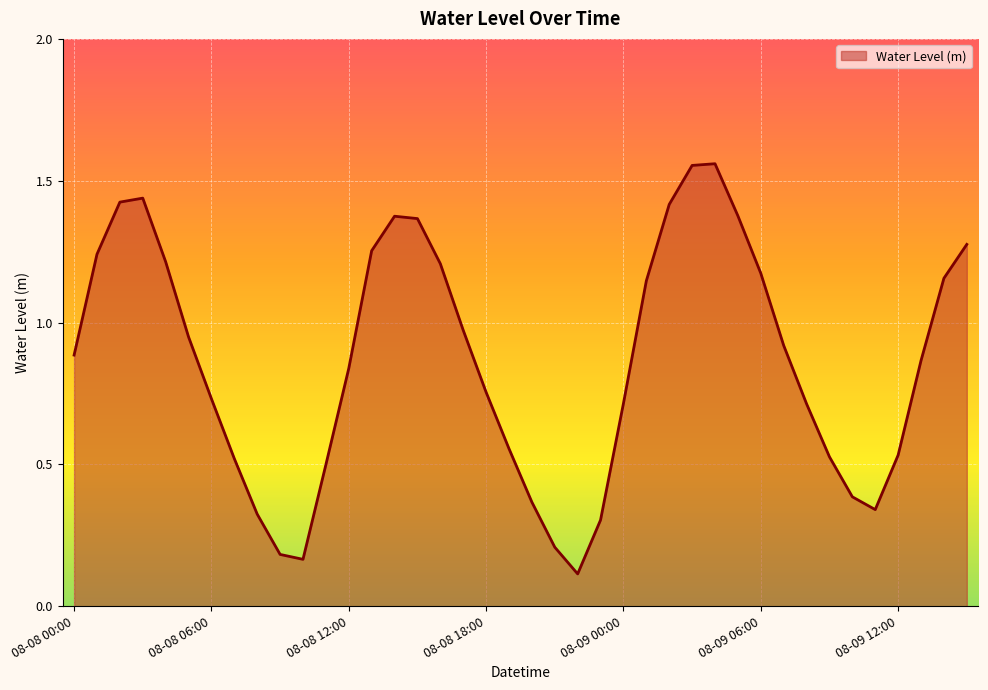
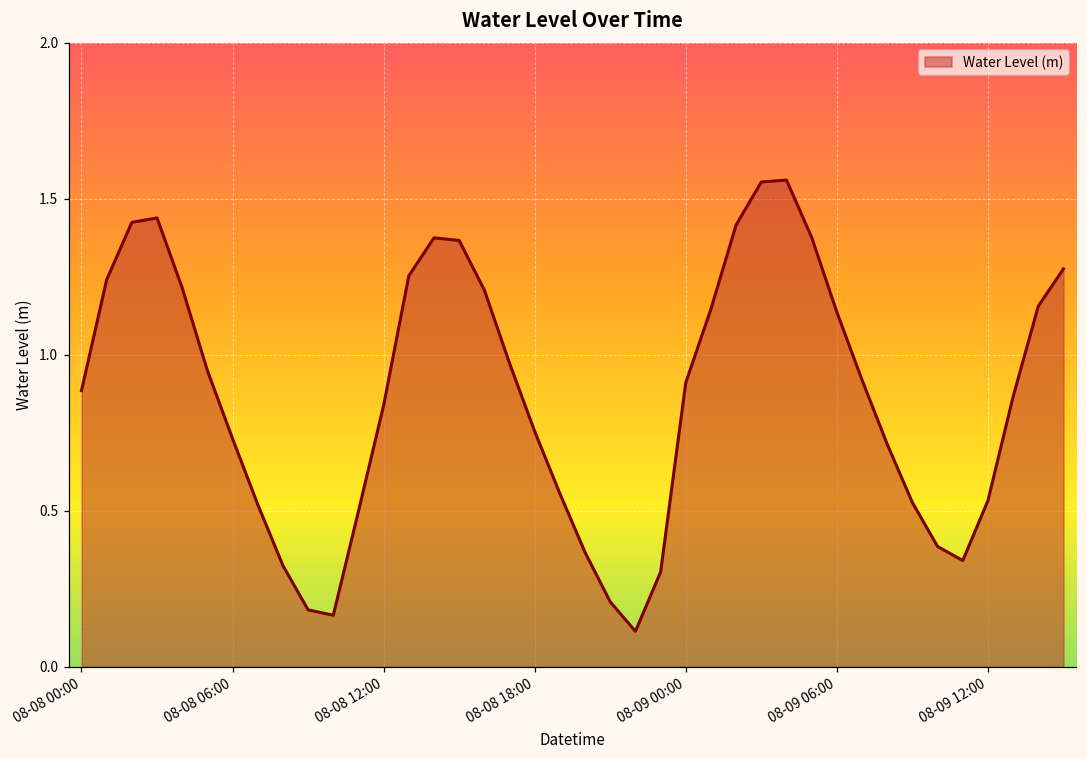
  {
    "08-08 00:00": 0.89,
    "08-08 06:00": 0.73,
    "08-08 12:00": 0.84,
    "08-08 18:00": 0.75,
-   "08-09 00:00": 0.71,
-   "08-09 06:00": 1.17,
+   "08-09 00:00": 0.91,
+   "08-09 06:00": 1.14,
    "08-09 12:00": 0.53
  }
